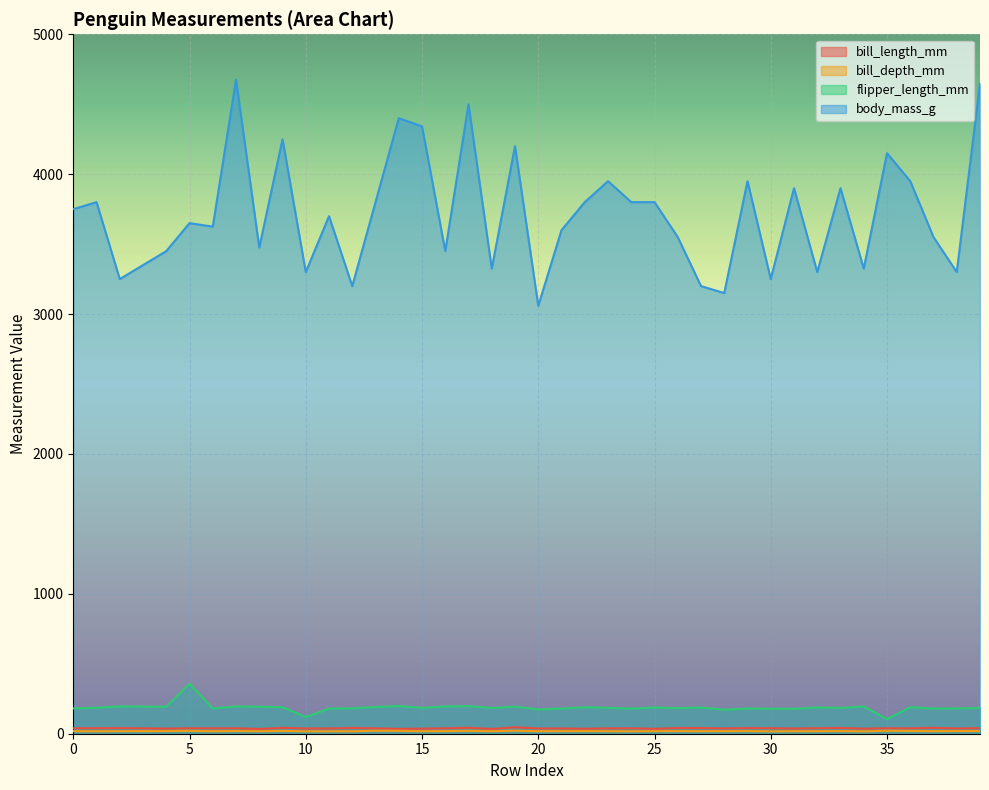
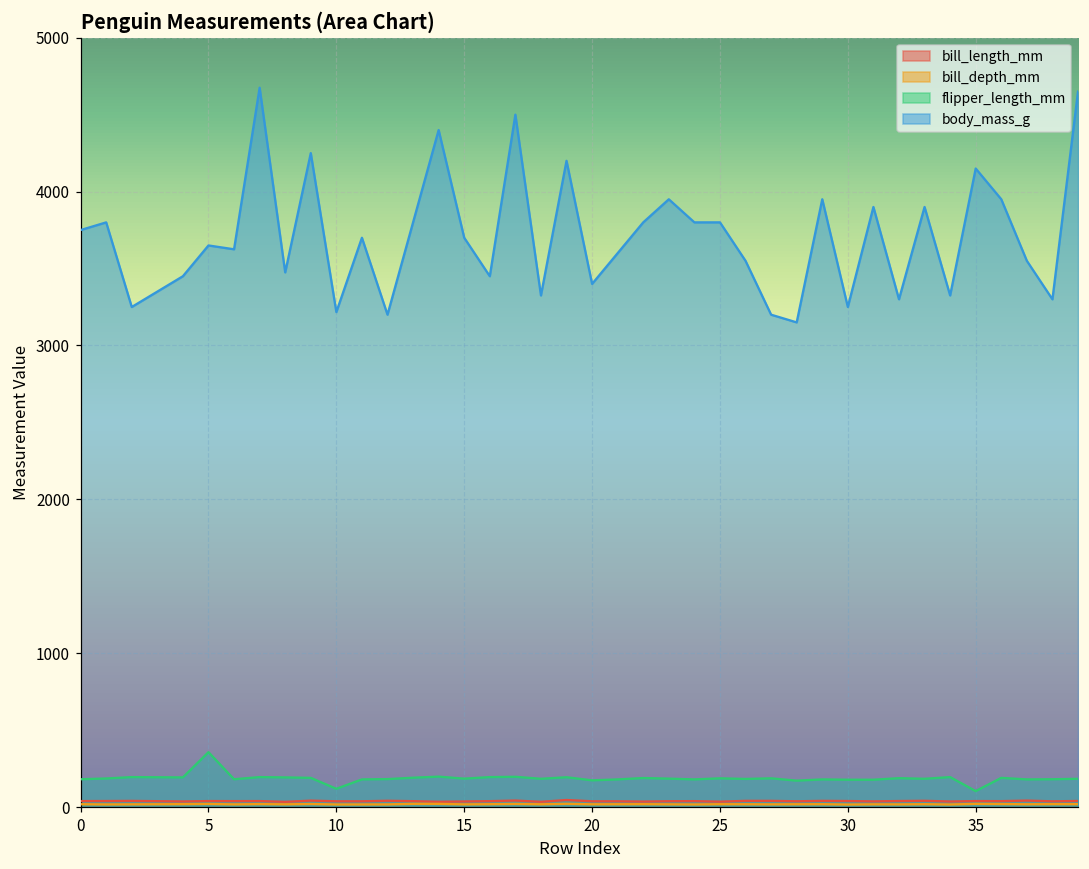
  {
    "bill_length_mm": {
      "0": 40,
      "5": 40,
      "10": 40,
      "15": 40,
      "20": 40,
      "30": 40,
      "35": 40
    },
    "bill_depth_mm": {
      "0": 20,
      "5": 20,
      "10": 20,
      "15": 20,
      "20": 20,
      "30": 20,
      "35": 20
    },
    "flipper_length_mm": {
      "0": 180,
      "5": 360,
      "10": 120,
      "15": 190,
      "20": 170,
      "25": 190,
      "30": 180,
      "35": 100
    },
    "body_mass_g": {
      "0": 3750,
      "5": 3650,
-     "10": 3300,
-     "15": 4340,
-     "20": 3060,
+     "10": 3220,
+     "15": 3700,
+     "20": 3400,
      "25": 3800,
      "30": 3250,
      "35": 4150
    }
  }
